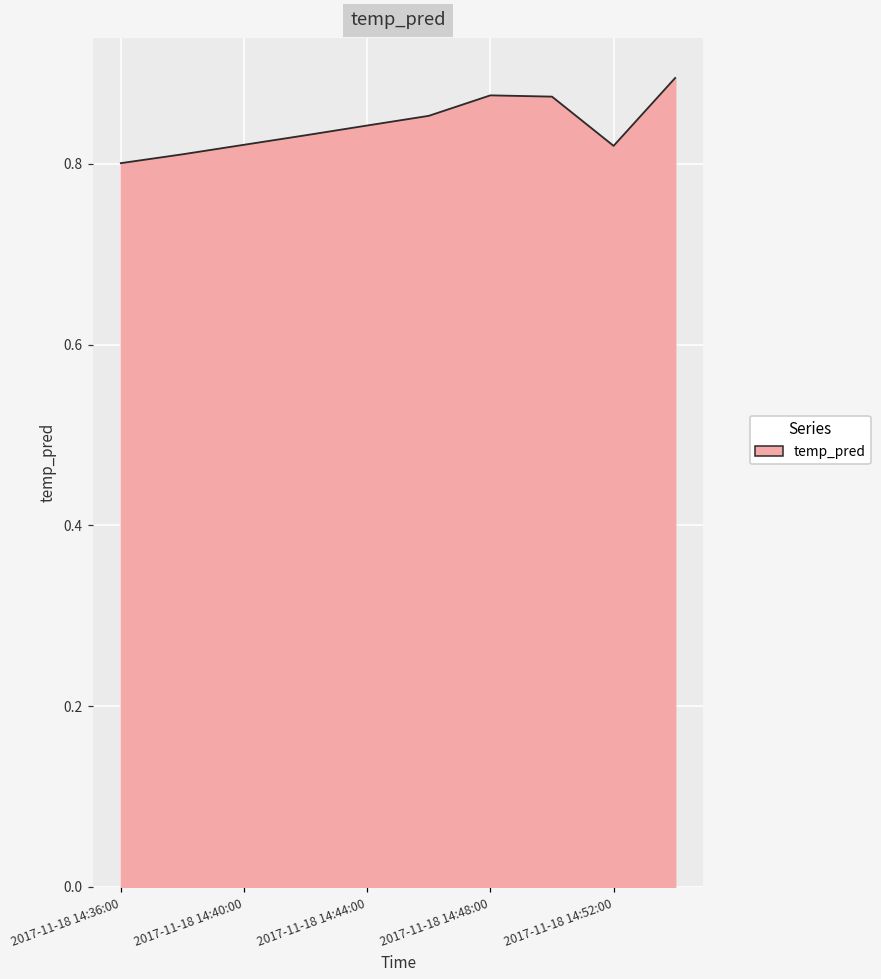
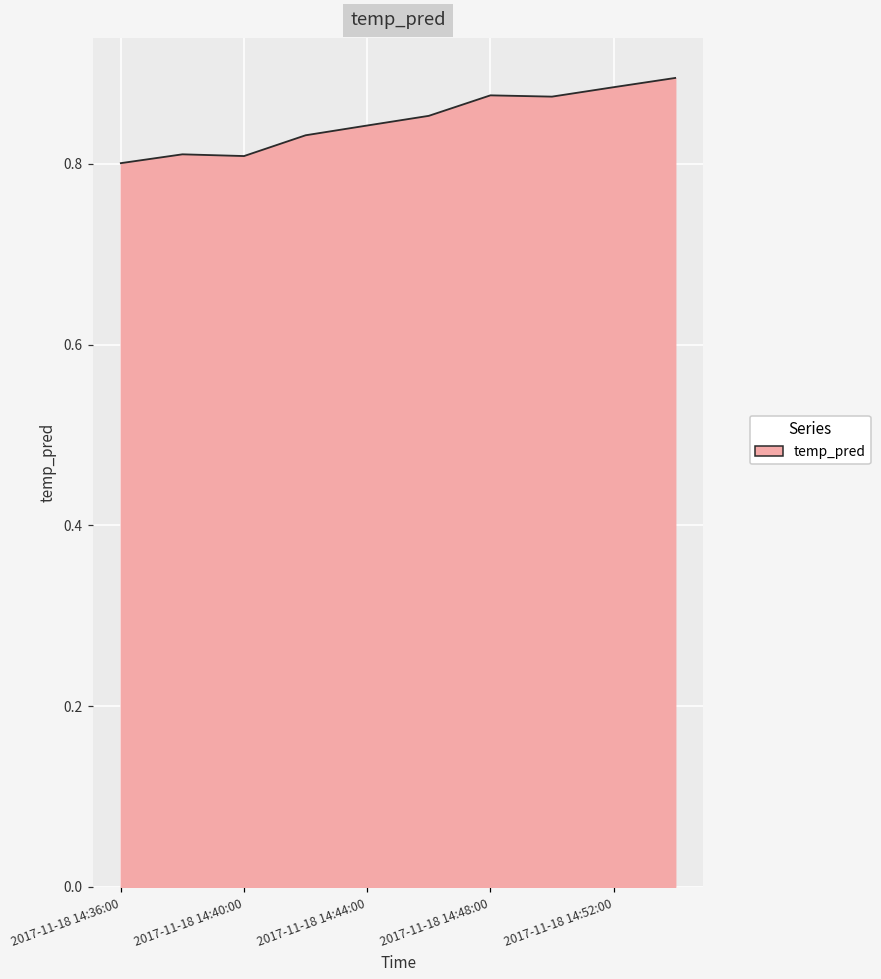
  {
    "2017-11-18 14:36:00": 0.80,
-   "2017-11-18 14:40:00": 0.82,
+   "2017-11-18 14:40:00": 0.81,
    "2017-11-18 14:44:00": 0.84,
    "2017-11-18 14:48:00": 0.88,
-   "2017-11-18 14:52:00": 0.82
+   "2017-11-18 14:52:00": 0.88
  }
